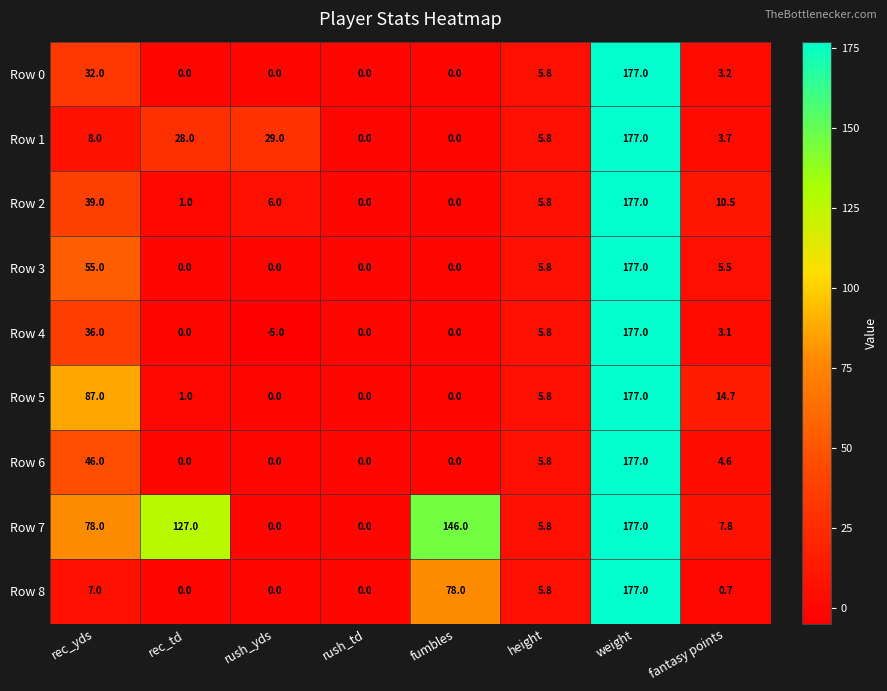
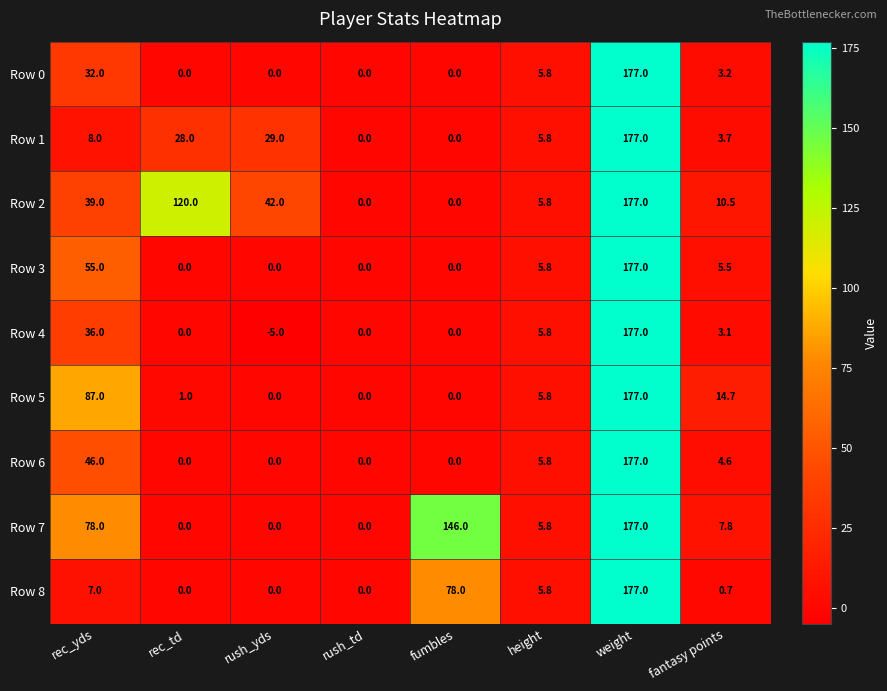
  {
    "Row 0": {
      "rec_yds": 32.0,
      "rec_td": 0.0,
      "rush_yds": 0.0,
      "rush_td": 0.0,
      "fumbles": 0.0,
      "height": 5.8,
      "weight": 177.0,
      "fantasy points": 3.2
    },
    "Row 1": {
      "rec_yds": 8.0,
      "rec_td": 28.0,
      "rush_yds": 29.0,
      "rush_td": 0.0,
      "fumbles": 0.0,
      "height": 5.8,
      "weight": 177.0,
      "fantasy points": 3.7
    },
    "Row 2": {
      "rec_yds": 39.0,
-     "rec_td": 1.0,
-     "rush_yds": 6.0,
+     "rec_td": 120.0,
+     "rush_yds": 42.0,
      "rush_td": 0.0,
      "fumbles": 0.0,
      "height": 5.8,
      "weight": 177.0,
      "fantasy points": 10.5
    },
    "Row 3": {
      "rec_yds": 55.0,
      "rec_td": 0.0,
      "rush_yds": 0.0,
      "rush_td": 0.0,
      "fumbles": 0.0,
      "height": 5.8,
      "weight": 177.0,
      "fantasy points": 5.5
    },
    "Row 4": {
      "rec_yds": 36.0,
      "rec_td": 0.0,
      "rush_yds": -5.0,
      "rush_td": 0.0,
      "fumbles": 0.0,
      "height": 5.8,
      "weight": 177.0,
      "fantasy points": 3.1
    },
    "Row 5": {
      "rec_yds": 87.0,
      "rec_td": 1.0,
      "rush_yds": 0.0,
      "rush_td": 0.0,
      "fumbles": 0.0,
      "height": 5.8,
      "weight": 177.0,
      "fantasy points": 14.7
    },
    "Row 6": {
      "rec_yds": 46.0,
      "rec_td": 0.0,
      "rush_yds": 0.0,
      "rush_td": 0.0,
      "fumbles": 0.0,
      "height": 5.8,
      "weight": 177.0,
      "fantasy points": 4.6
    },
    "Row 7": {
      "rec_yds": 78.0,
-     "rec_td": 127.0,
+     "rec_td": 0.0,
      "rush_yds": 0.0,
      "rush_td": 0.0,
      "fumbles": 146.0,
      "height": 5.8,
      "weight": 177.0,
      "fantasy points": 7.8
    },
    "Row 8": {
      "rec_yds": 7.0,
      "rec_td": 0.0,
      "rush_yds": 0.0,
      "rush_td": 0.0,
      "fumbles": 78.0,
      "height": 5.8,
      "weight": 177.0,
      "fantasy points": 0.7
    }
  }
